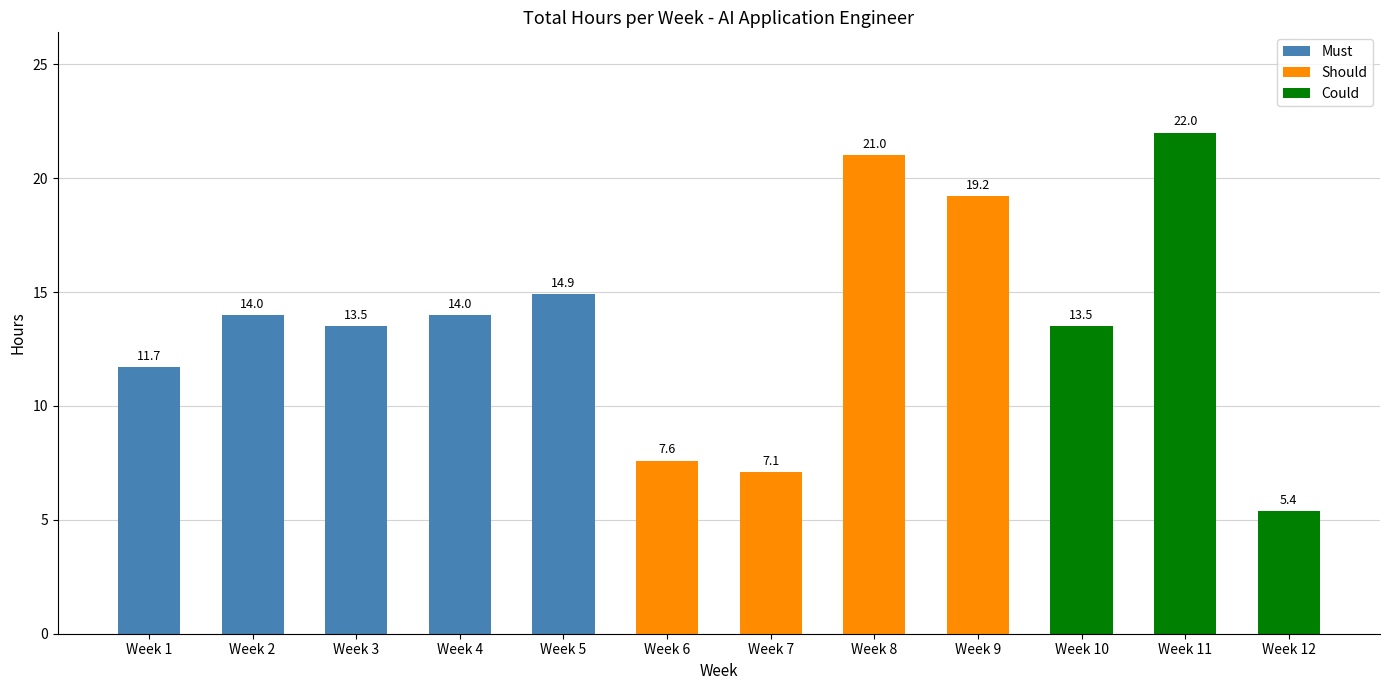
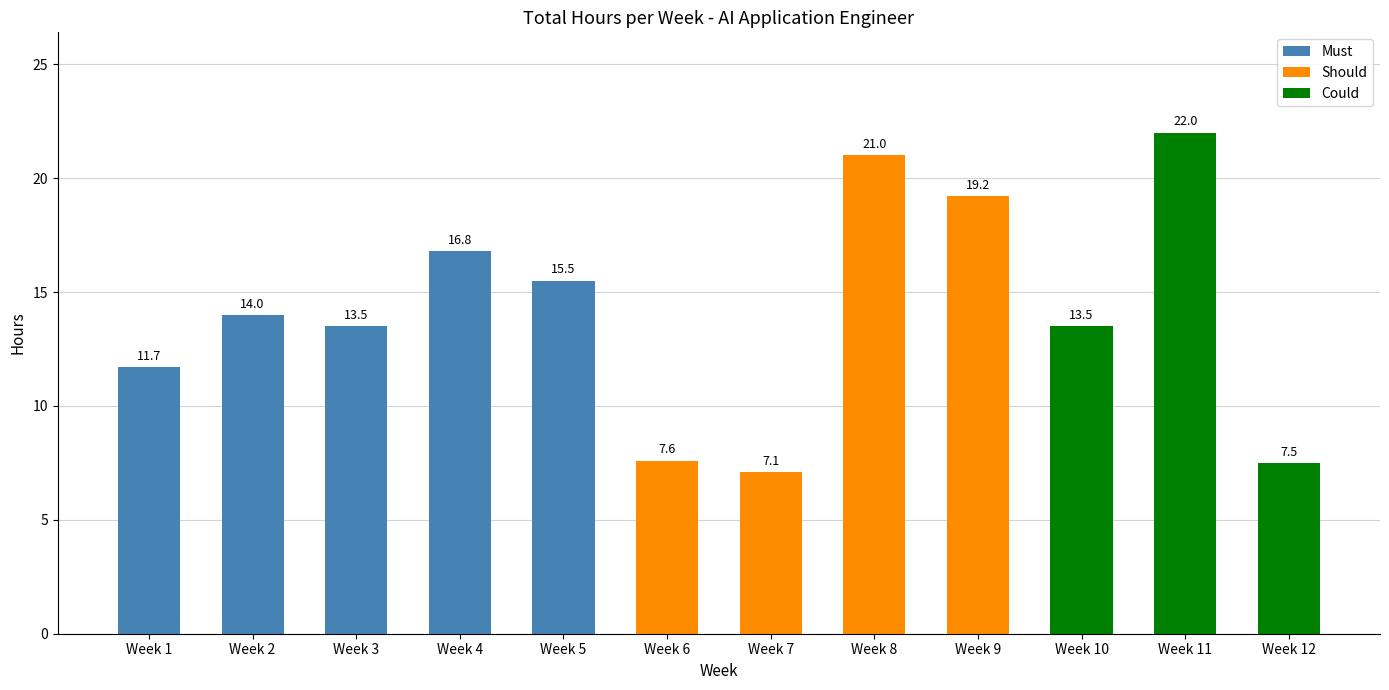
  {
    "Week 1": 11.7,
    "Week 2": 14.0,
    "Week 3": 13.5,
-   "Week 4": 14.0,
-   "Week 5": 14.9,
+   "Week 4": 16.8,
+   "Week 5": 15.5,
    "Week 6": 7.6,
    "Week 7": 7.1,
    "Week 8": 21.0,
    "Week 9": 19.2,
    "Week 10": 13.5,
    "Week 11": 22.0,
-   "Week 12": 5.4
+   "Week 12": 7.5
  }
